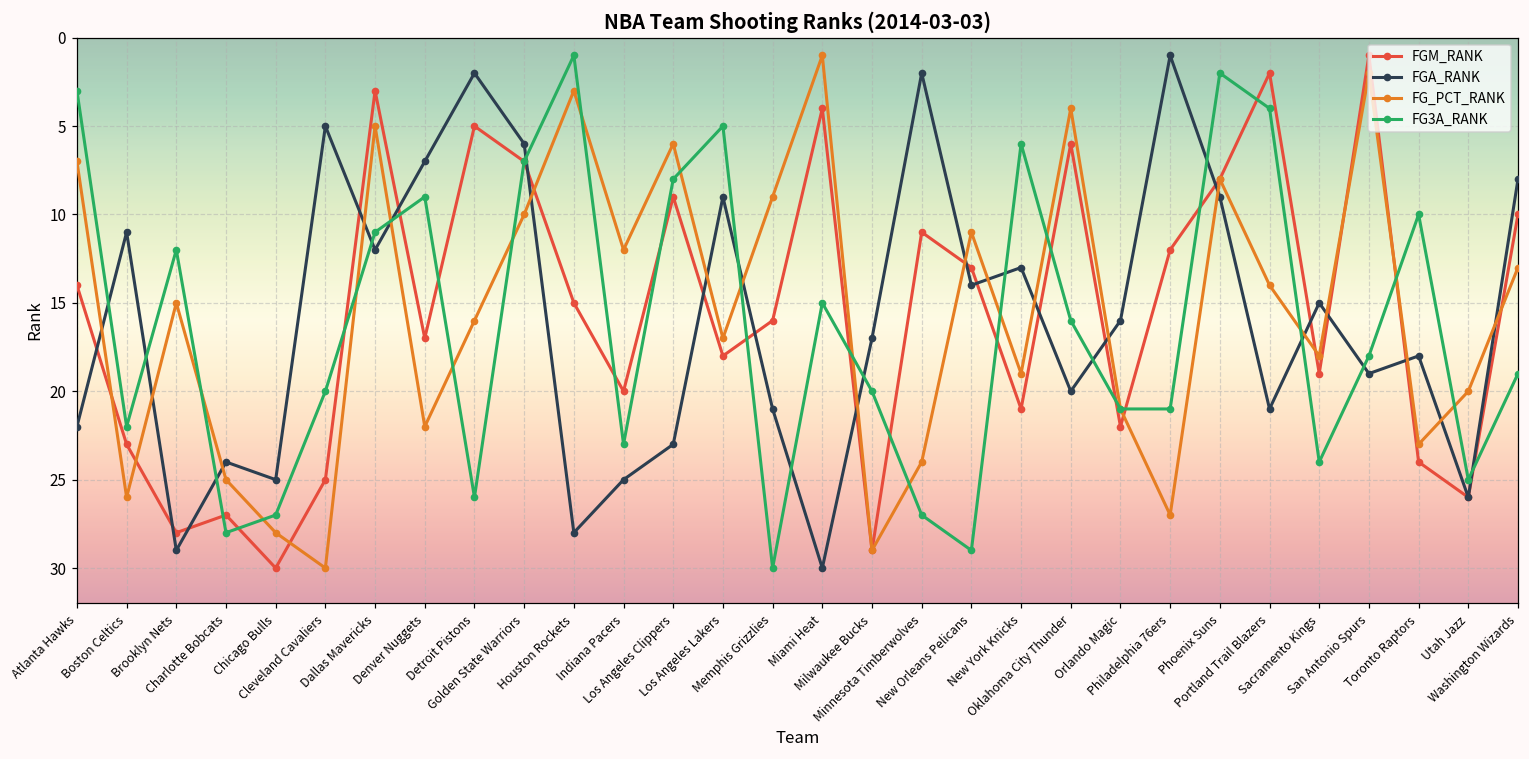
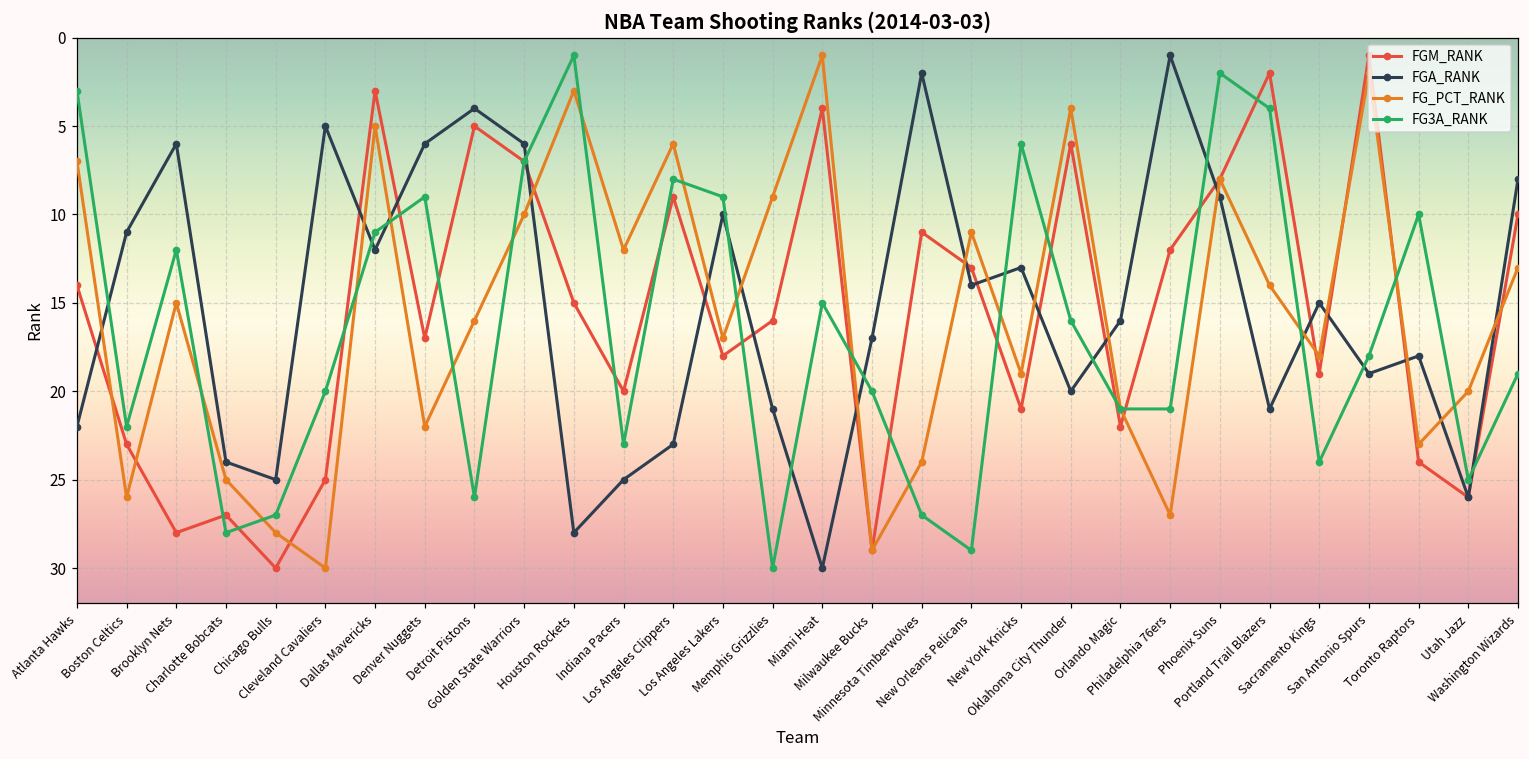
  {
    "FGA_RANK": {
      "Atlanta Hawks": 22,
      "Boston Celtics": 11,
-     "Brooklyn Nets": 29,
+     "Brooklyn Nets": 6,
      "Charlotte Bobcats": 24,
      "Chicago Bulls": 25,
      "Cleveland Cavaliers": 5,
      "Dallas Mavericks": 12,
-     "Denver Nuggets": 7,
-     "Detroit Pistons": 2,
+     "Denver Nuggets": 6,
+     "Detroit Pistons": 4,
      "Golden State Warriors": 6,
      "Houston Rockets": 28,
      "Indiana Pacers": 25,
      "Los Angeles Clippers": 23,
-     "Los Angeles Lakers": 9,
+     "Los Angeles Lakers": 10,
      "Memphis Grizzlies": 21,
      "Miami Heat": 30,
      "Milwaukee Bucks": 17,
      "Minnesota Timberwolves": 2,
      "New Orleans Pelicans": 14,
      "New York Knicks": 13,
      "Oklahoma City Thunder": 20,
      "Orlando Magic": 16,
      "Philadelphia 76ers": 1,
      "Phoenix Suns": 9,
      "Portland Trail Blazers": 21,
      "Sacramento Kings": 15,
      "San Antonio Spurs": 19,
      "Toronto Raptors": 18,
      "Washington Wizards": 8
    },
    "FG3A_RANK": {
      "Atlanta Hawks": 3,
      "Boston Celtics": 22,
      "Brooklyn Nets": 12,
      "Charlotte Bobcats": 28,
      "Chicago Bulls": 27,
      "Cleveland Cavaliers": 20,
      "Dallas Mavericks": 11,
      "Denver Nuggets": 9,
      "Detroit Pistons": 26,
      "Houston Rockets": 1,
      "Indiana Pacers": 23,
      "Los Angeles Clippers": 8,
-     "Los Angeles Lakers": 5,
+     "Los Angeles Lakers": 9,
      "Memphis Grizzlies": 30,
      "Miami Heat": 15,
      "Milwaukee Bucks": 20,
      "Minnesota Timberwolves": 27,
      "New Orleans Pelicans": 29,
      "New York Knicks": 6,
      "Oklahoma City Thunder": 16,
      "Philadelphia 76ers": 21,
      "Phoenix Suns": 2,
      "Portland Trail Blazers": 4,
      "Sacramento Kings": 24,
      "San Antonio Spurs": 18,
      "Toronto Raptors": 10,
      "Utah Jazz": 25,
      "Washington Wizards": 19
    }
  }
